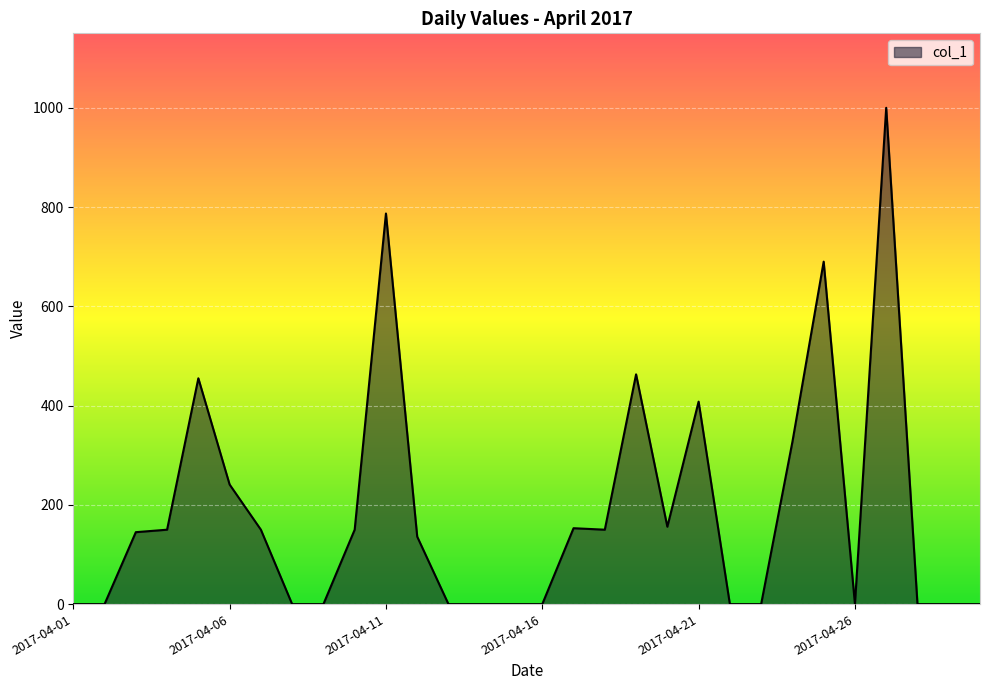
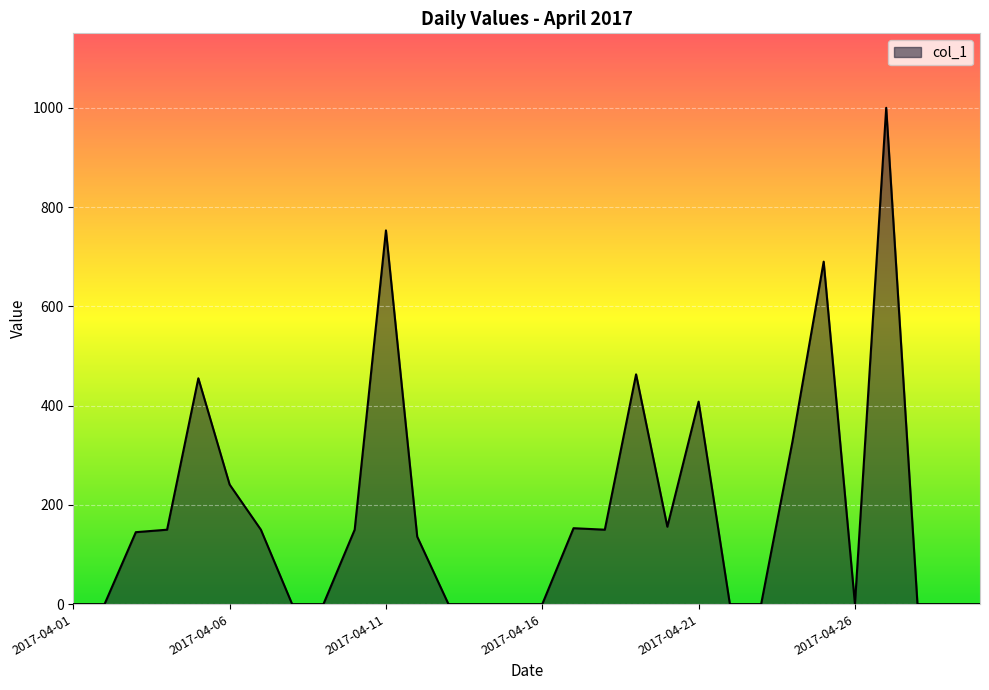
  {
    "2017-04-01": 0,
    "2017-04-06": 240,
-   "2017-04-11": 790,
+   "2017-04-11": 750,
    "2017-04-16": 0,
    "2017-04-21": 410,
    "2017-04-26": 0
  }
